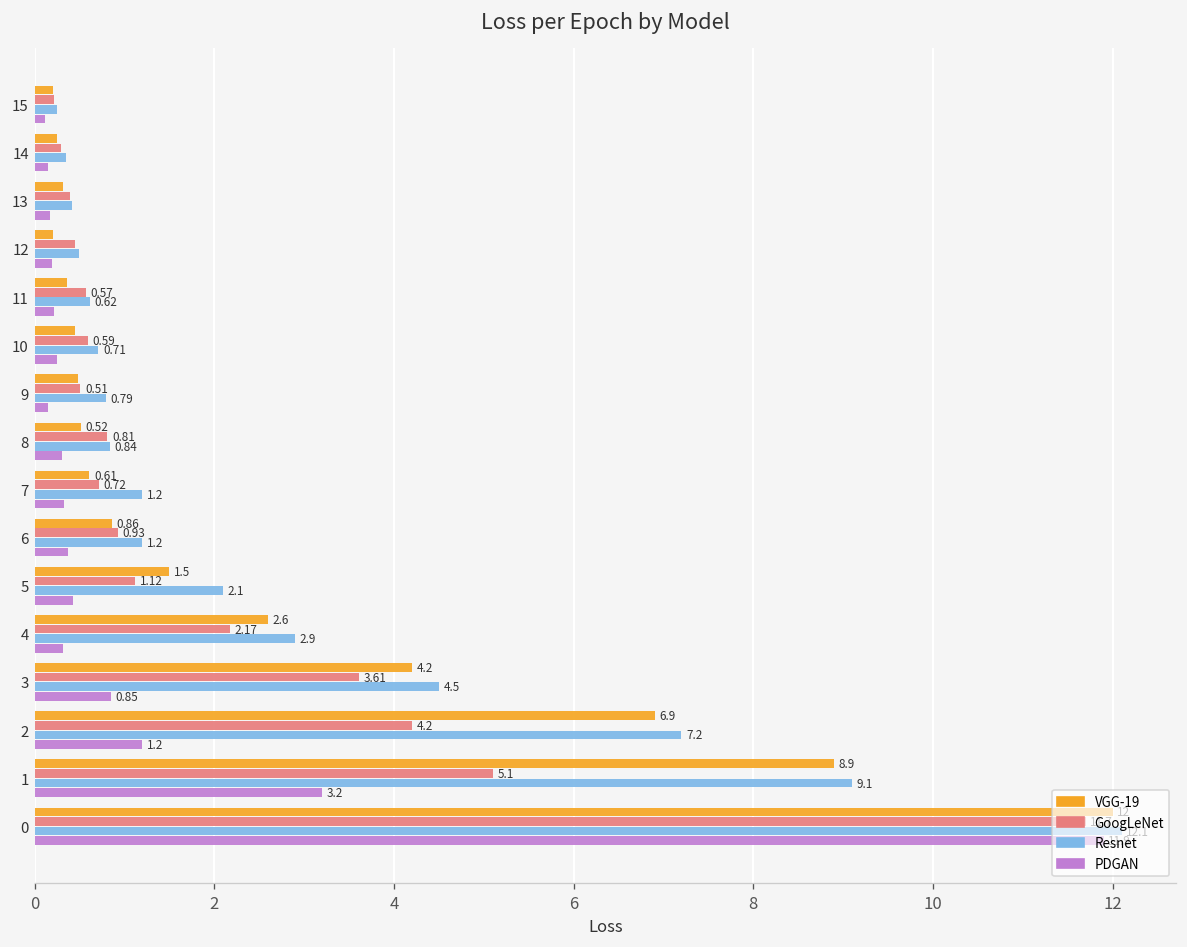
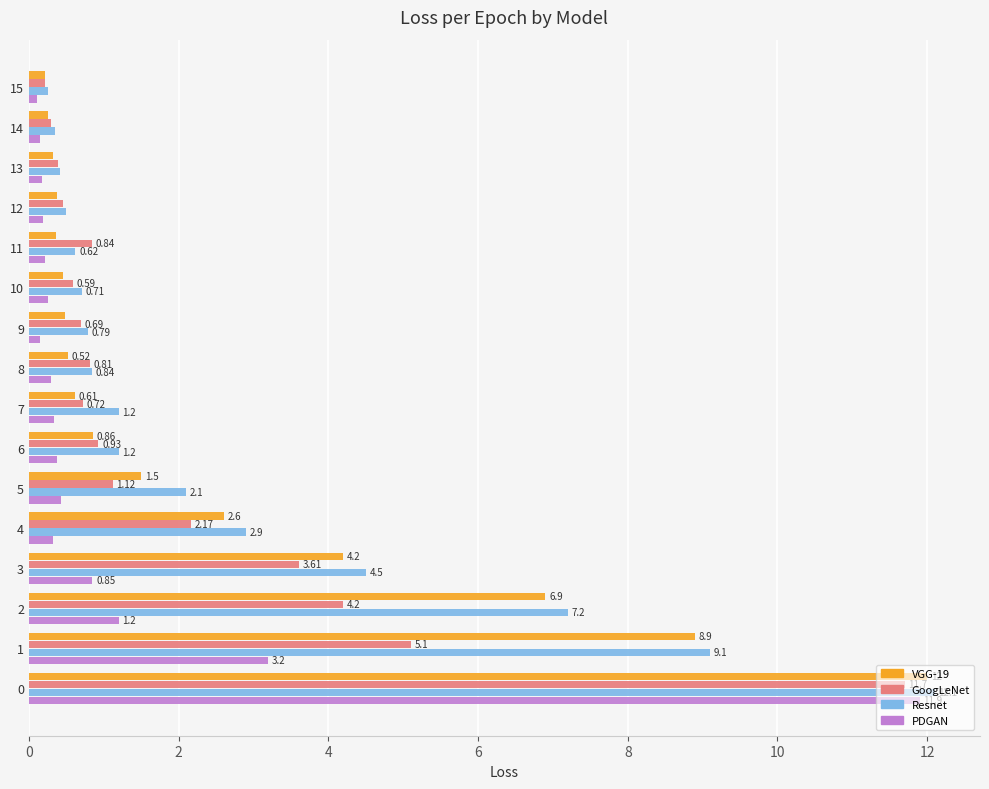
  {
    "VGG-19": {
      "15": 0.2,
      "14": 0.3,
      "13": 0.3,
-     "12": 0.2,
+     "12": 0.4,
      "11": 0.4,
      "10": 0.5,
      "9": 0.5
    },
    "GoogLeNet": {
-     "11": 0.57,
+     "11": 0.84,
      "10": 0.59,
-     "9": 0.51,
+     "9": 0.69,
      "7": 0.72,
      "6": 0.93,
      "5": 1.12,
      "4": 2.17,
      "3": 3.61,
      "2": 4.2,
      "1": 5.1
    },
    "Resnet": {
      "11": 0.62,
      "10": 0.71,
      "9": 0.79,
      "7": 1.2,
      "6": 1.2,
      "5": 2.1,
      "4": 2.9,
      "3": 4.5,
      "2": 7.2,
      "1": 9.1
    },
    "PDGAN": {
      "3": 0.85,
      "2": 1.2,
      "1": 3.2
    }
  }
